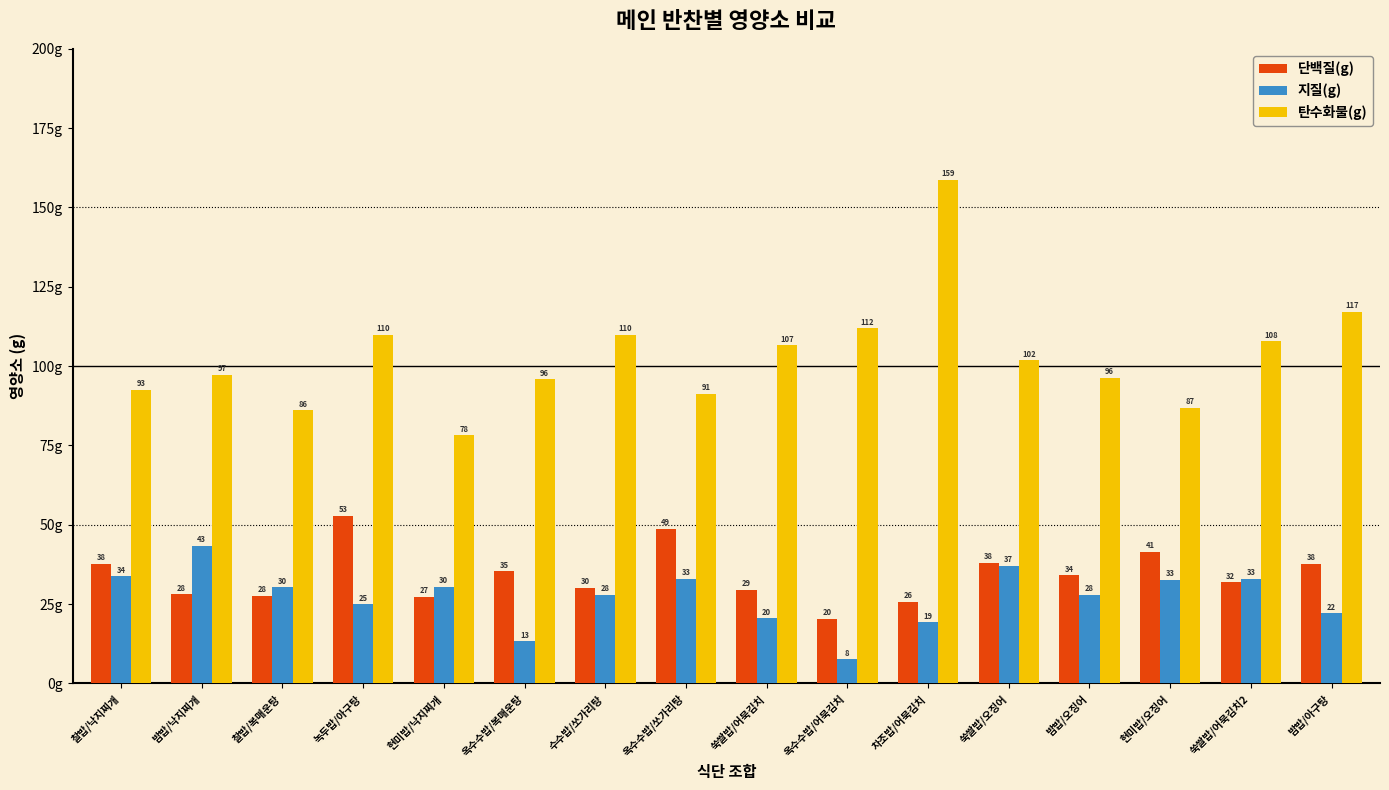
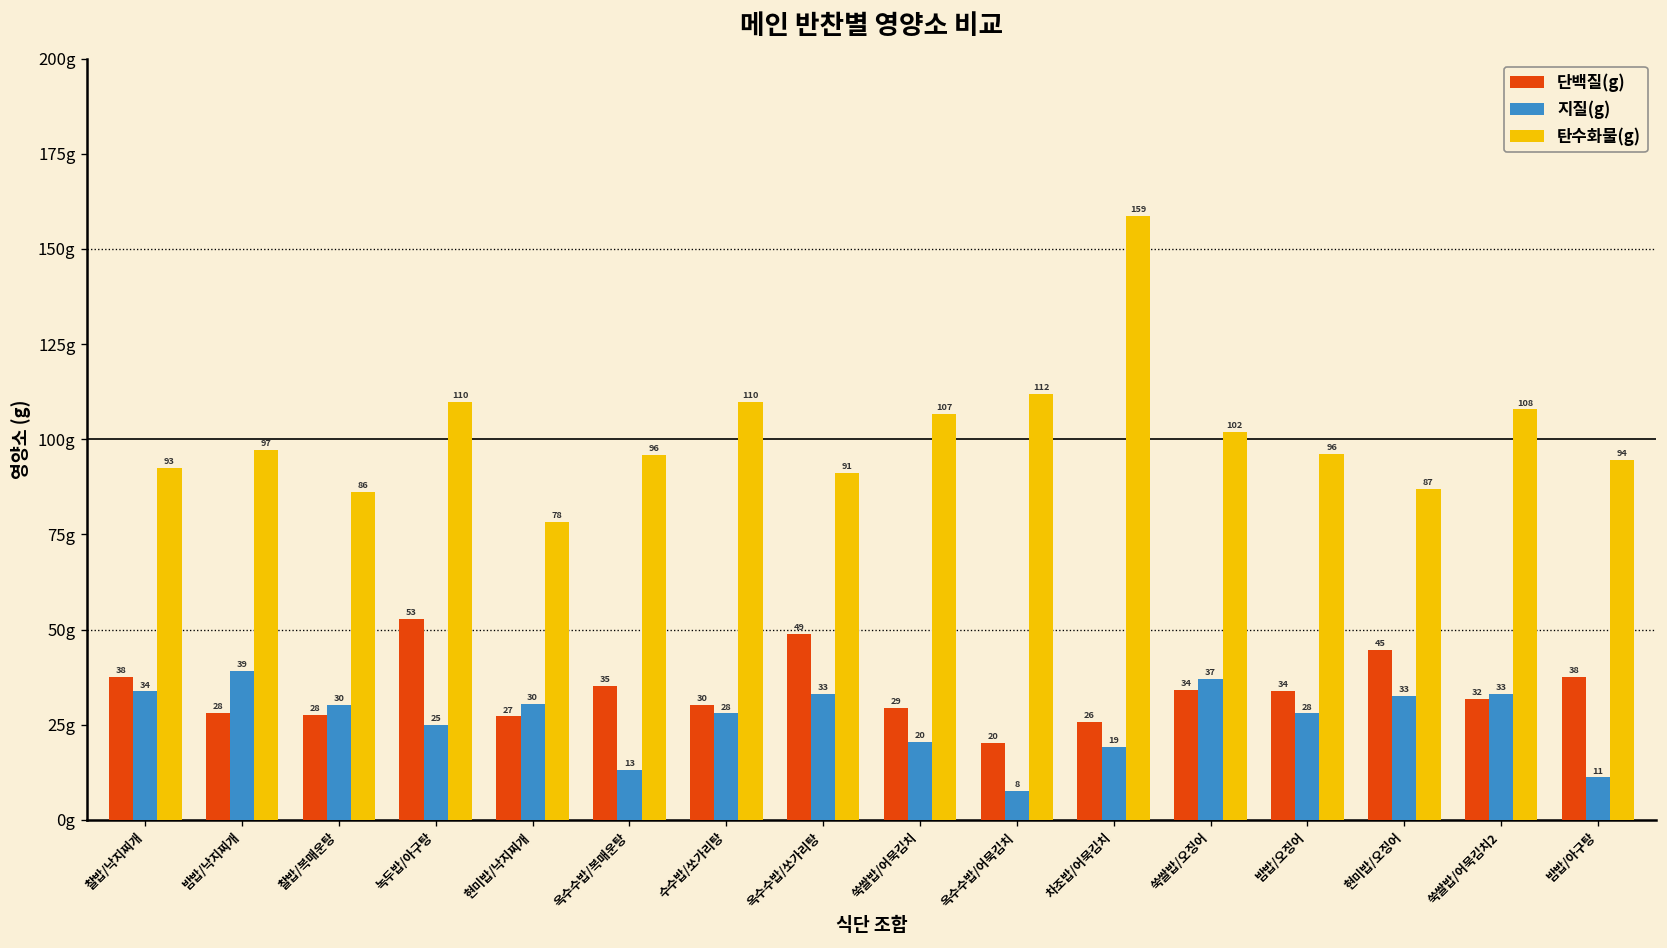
  {
    "단백질(g)": {
      "찰밥/낙지찌개": 38,
      "밤밥/낙지찌개": 28,
      "찰밥/복매운탕": 28,
      "녹두밥/아구탕": 53,
      "현미밥/낙지찌개": 27,
      "옥수수밥/복매운탕": 35,
      "수수밥/쏘가리탕": 30,
      "옥수수밥/쏘가리탕": 49,
      "쑥쌀밥/어묵김치": 29,
      "옥수수밥/어묵김치": 20,
      "차조밥/어묵김치": 26,
-     "쑥쌀밥/오징어": 38,
+     "쑥쌀밥/오징어": 34,
      "밤밥/오징어": 34,
-     "현미밥/오징어": 41,
+     "현미밥/오징어": 45,
      "쑥쌀밥/어묵김치2": 32,
      "밤밥/아구탕": 38
    },
    "지질(g)": {
      "찰밥/낙지찌개": 34,
-     "밤밥/낙지찌개": 43,
+     "밤밥/낙지찌개": 39,
      "찰밥/복매운탕": 30,
      "녹두밥/아구탕": 25,
      "현미밥/낙지찌개": 30,
      "옥수수밥/복매운탕": 13,
      "수수밥/쏘가리탕": 28,
      "옥수수밥/쏘가리탕": 33,
      "쑥쌀밥/어묵김치": 20,
      "옥수수밥/어묵김치": 8,
      "차조밥/어묵김치": 19,
      "쑥쌀밥/오징어": 37,
      "밤밥/오징어": 28,
      "현미밥/오징어": 33,
      "쑥쌀밥/어묵김치2": 33,
-     "밤밥/아구탕": 22
+     "밤밥/아구탕": 11
    },
    "탄수화물(g)": {
      "찰밥/낙지찌개": 93,
      "밤밥/낙지찌개": 97,
      "찰밥/복매운탕": 86,
      "녹두밥/아구탕": 110,
      "현미밥/낙지찌개": 78,
      "옥수수밥/복매운탕": 96,
      "수수밥/쏘가리탕": 110,
      "옥수수밥/쏘가리탕": 91,
      "쑥쌀밥/어묵김치": 107,
      "옥수수밥/어묵김치": 112,
      "차조밥/어묵김치": 159,
      "쑥쌀밥/오징어": 102,
      "밤밥/오징어": 96,
      "현미밥/오징어": 87,
      "쑥쌀밥/어묵김치2": 108,
-     "밤밥/아구탕": 117
+     "밤밥/아구탕": 94
    }
  }
